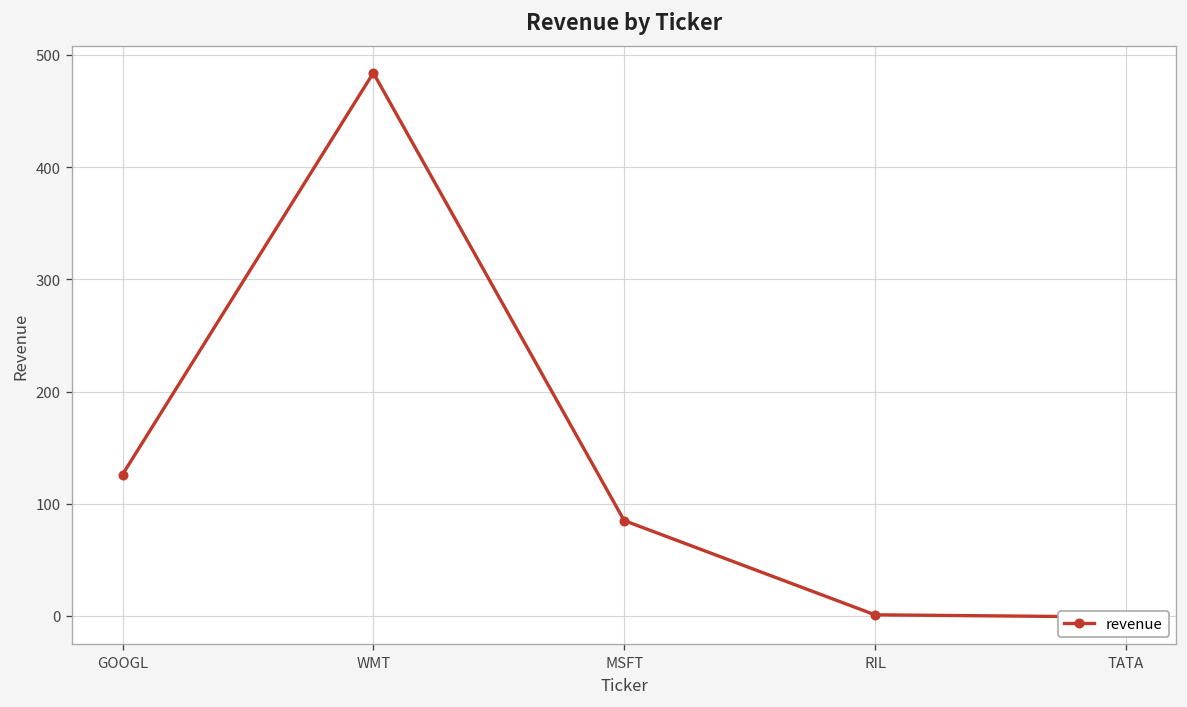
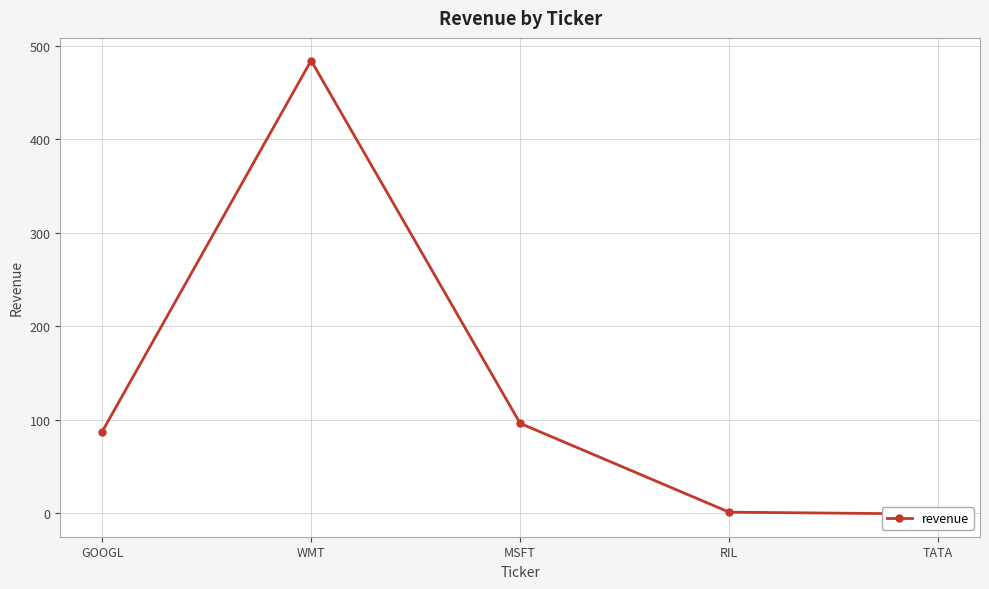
  {
-   "GOOGL": 130,
+   "GOOGL": 90,
    "WMT": 480,
-   "MSFT": 90,
+   "MSFT": 100,
    "RIL": 0
  }
